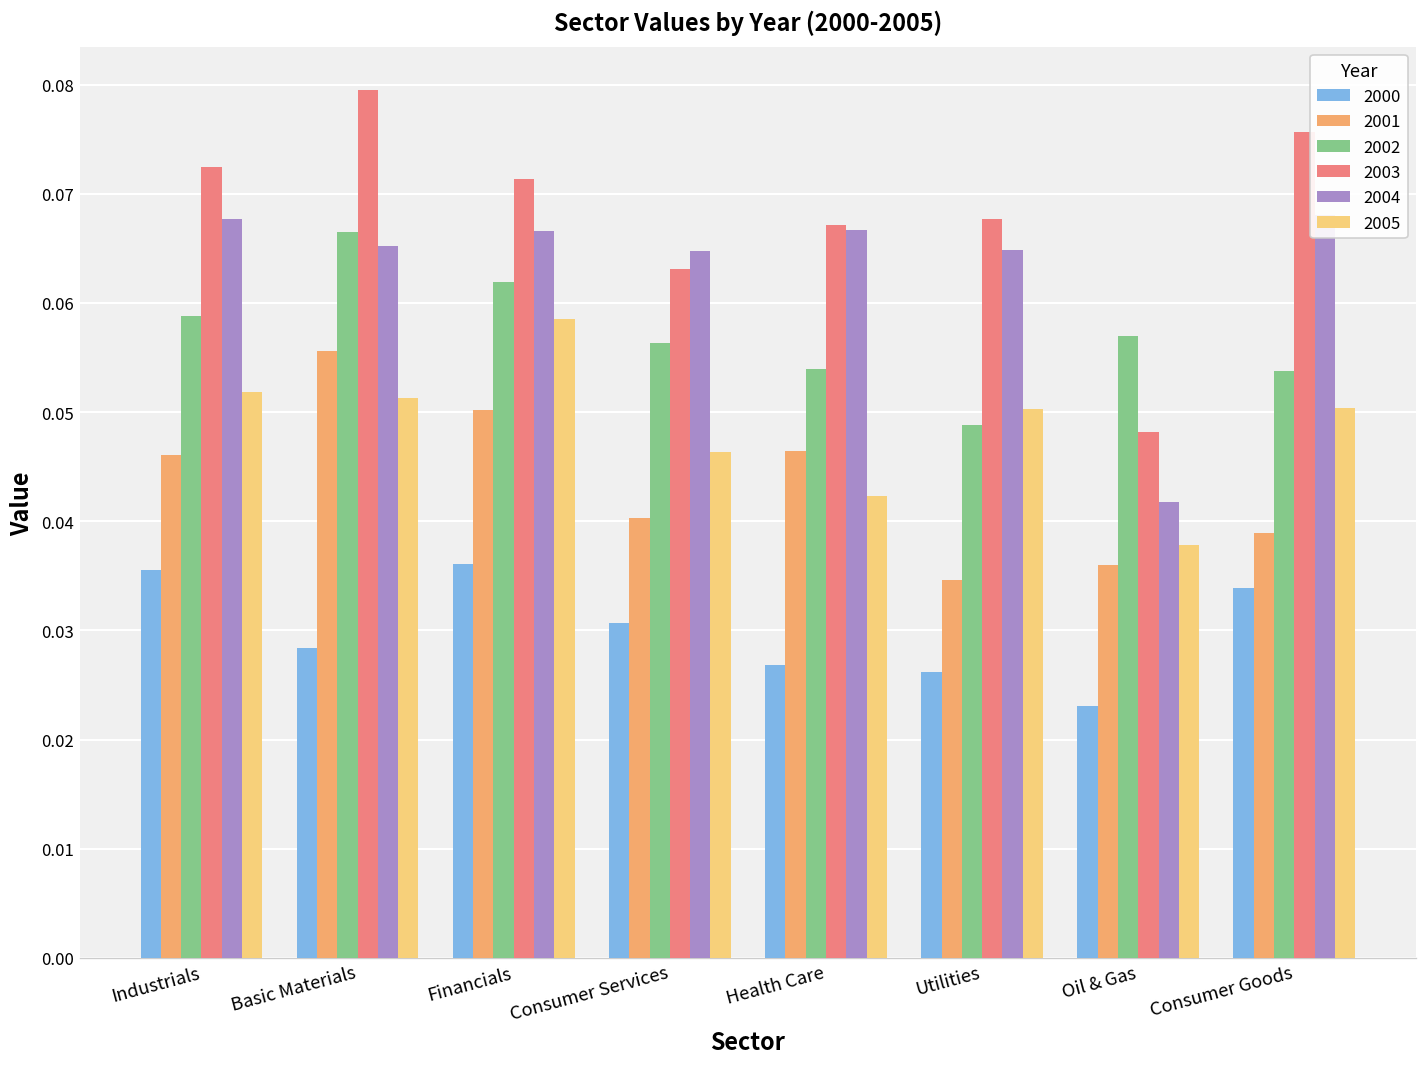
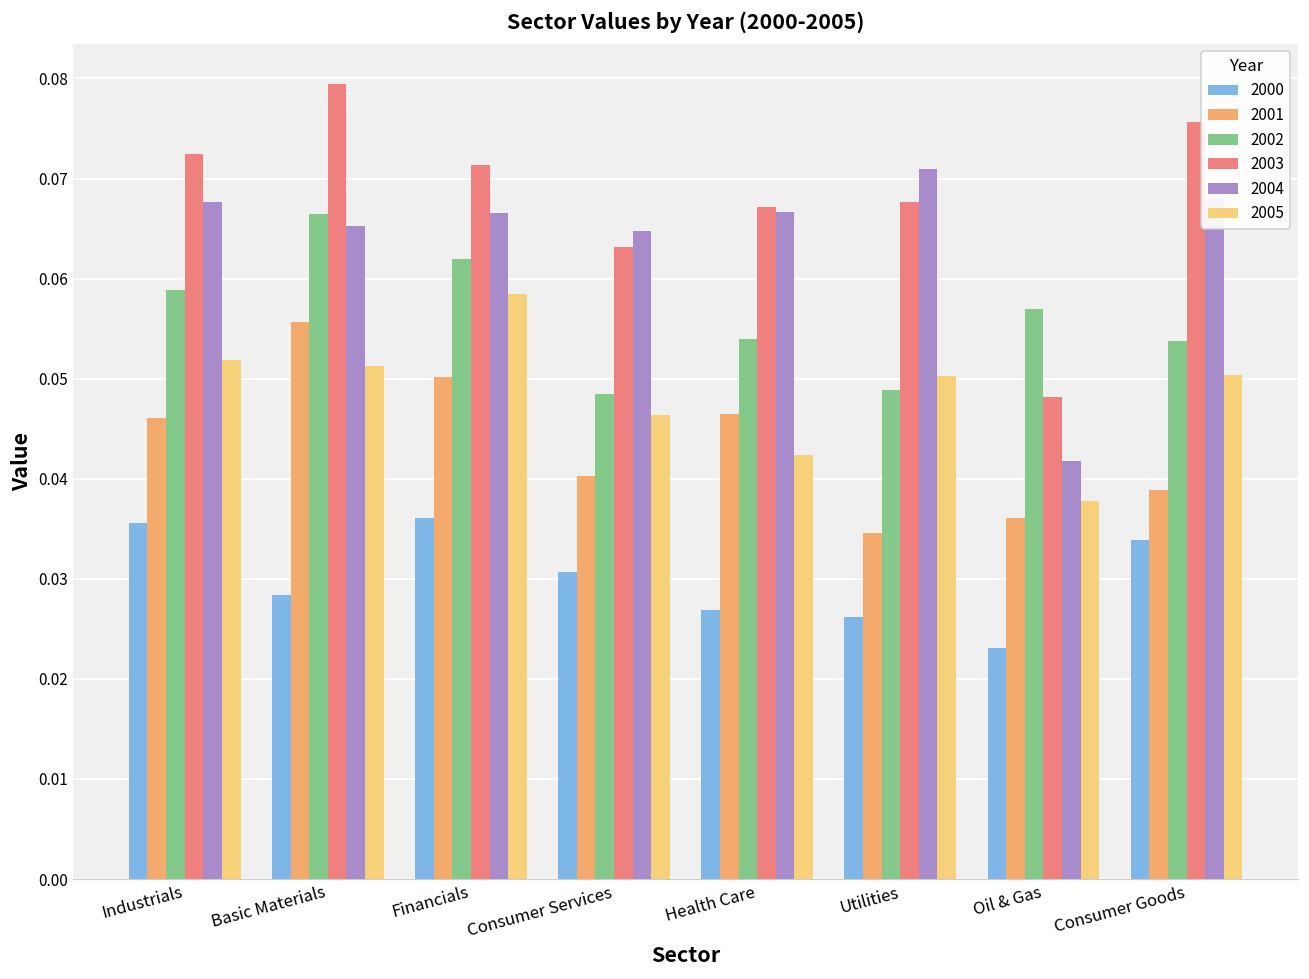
  {
    "2000": {
      "Industrials": 0.036,
      "Basic Materials": 0.028,
      "Financials": 0.036,
      "Consumer Services": 0.031,
      "Health Care": 0.027,
      "Utilities": 0.026,
      "Oil & Gas": 0.023,
      "Consumer Goods": 0.034
    },
    "2002": {
      "Industrials": 0.059,
      "Basic Materials": 0.066,
      "Financials": 0.062,
-     "Consumer Services": 0.056,
+     "Consumer Services": 0.048,
      "Health Care": 0.054,
      "Utilities": 0.049,
      "Oil & Gas": 0.057,
      "Consumer Goods": 0.054
    },
    "2004": {
      "Industrials": 0.068,
      "Basic Materials": 0.065,
      "Financials": 0.067,
      "Consumer Services": 0.065,
      "Health Care": 0.067,
-     "Utilities": 0.065,
+     "Utilities": 0.071,
      "Oil & Gas": 0.042
    }
  }
